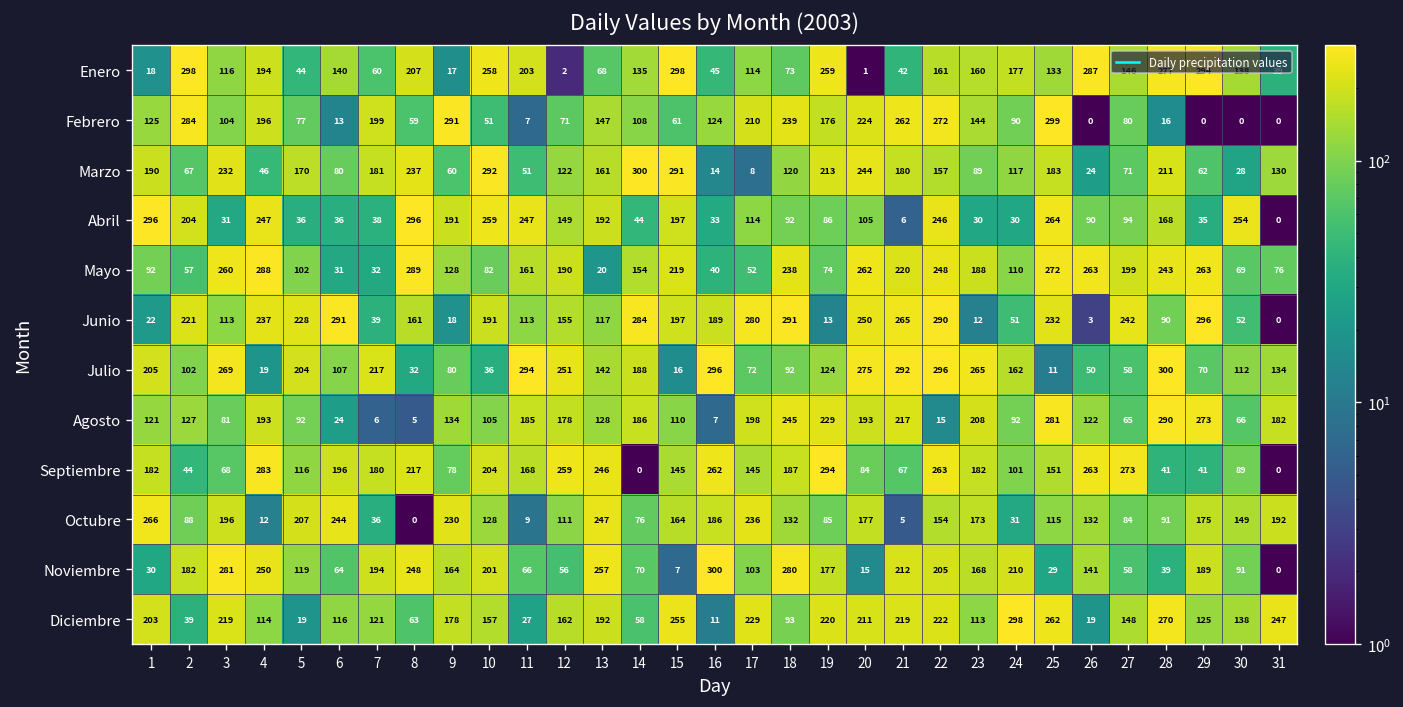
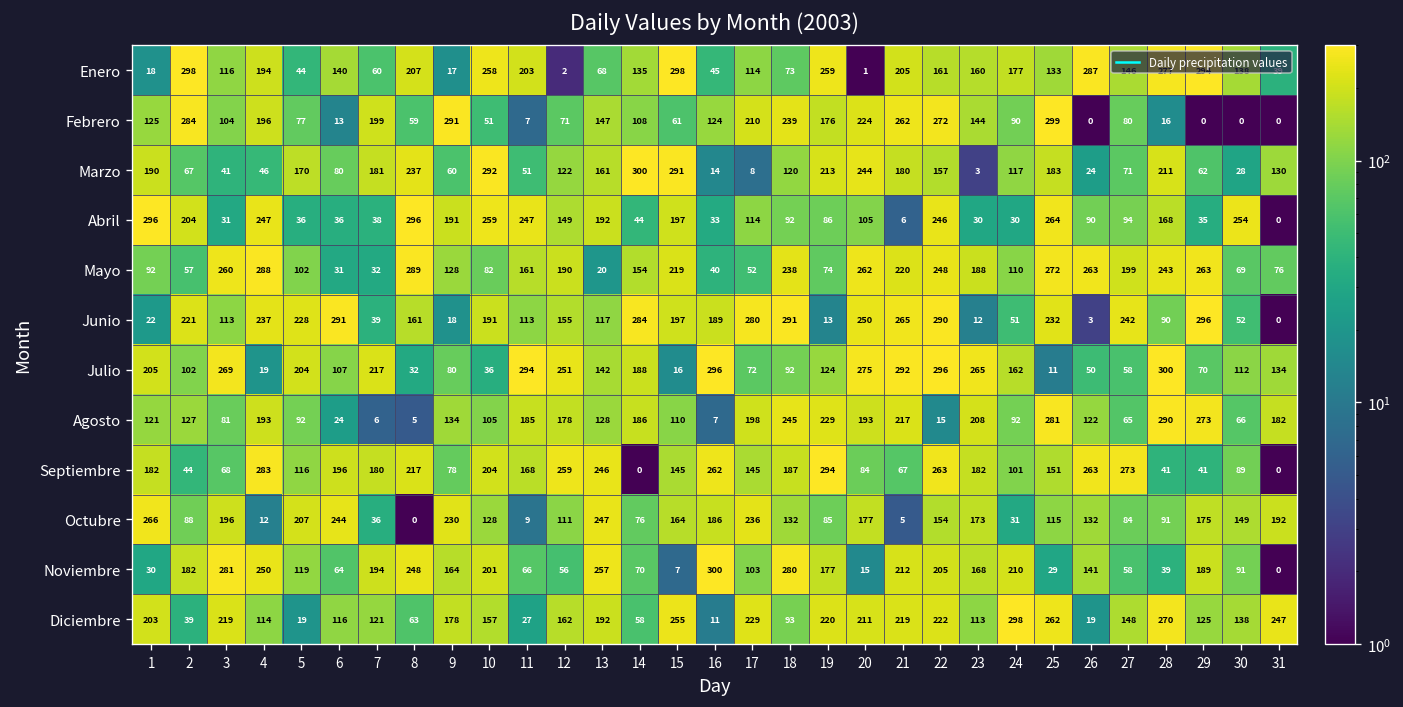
  {
    "Enero": {
      "1": 18,
      "2": 298,
      "3": 116,
      "4": 194,
      "5": 44,
      "6": 140,
      "7": 60,
      "8": 207,
      "9": 17,
      "10": 258,
      "11": 203,
      "12": 2,
      "13": 68,
      "14": 135,
      "15": 298,
      "16": 45,
      "17": 114,
      "18": 73,
      "19": 259,
      "20": 1,
-     "21": 42,
+     "21": 205,
      "22": 161,
      "23": 160,
      "24": 177,
      "25": 133,
      "26": 287
    },
    "Marzo": {
      "1": 190,
      "2": 67,
-     "3": 232,
+     "3": 41,
      "4": 46,
      "5": 170,
      "6": 80,
      "7": 181,
      "8": 237,
      "9": 60,
      "10": 292,
      "11": 51,
      "12": 122,
      "13": 161,
      "14": 300,
      "15": 291,
      "16": 14,
      "17": 8,
      "18": 120,
      "19": 213,
      "20": 244,
      "21": 180,
      "22": 157,
-     "23": 89,
+     "23": 3,
      "24": 117,
      "25": 183,
      "26": 24,
      "27": 71,
      "28": 211,
      "29": 62,
      "30": 28,
      "31": 130
    }
  }
